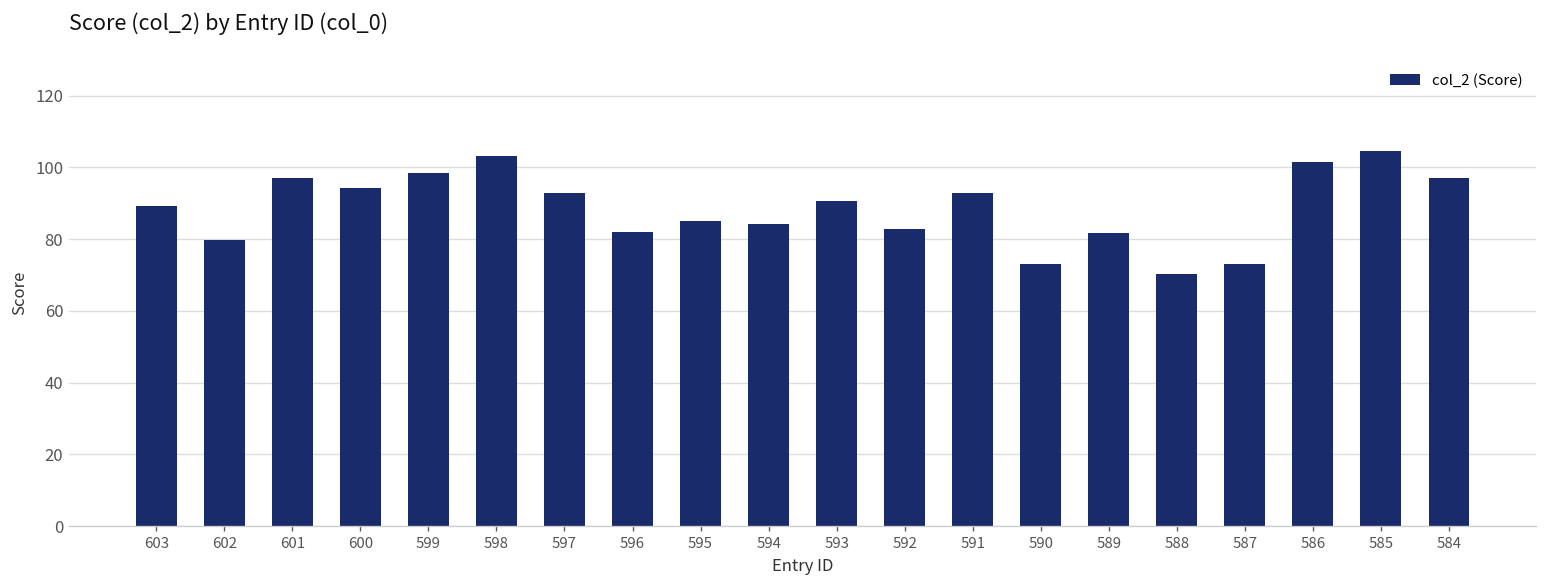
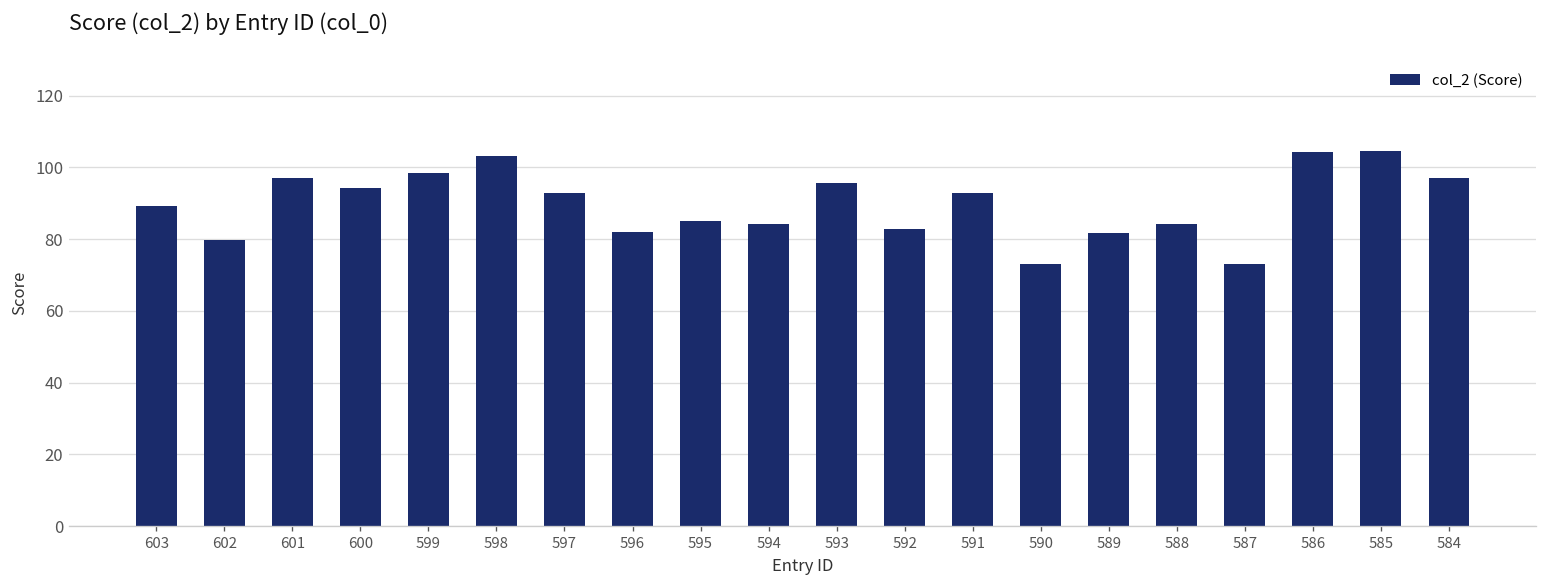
  {
    "603": 89,
    "602": 80,
    "601": 97,
    "600": 94,
    "599": 98,
    "598": 103,
    "597": 93,
    "596": 82,
    "595": 85,
    "594": 84,
-   "593": 90,
+   "593": 96,
    "592": 83,
    "591": 93,
    "590": 73,
    "589": 82,
-   "588": 70,
+   "588": 84,
    "587": 73,
-   "586": 101,
+   "586": 104,
    "585": 105,
    "584": 97
  }
